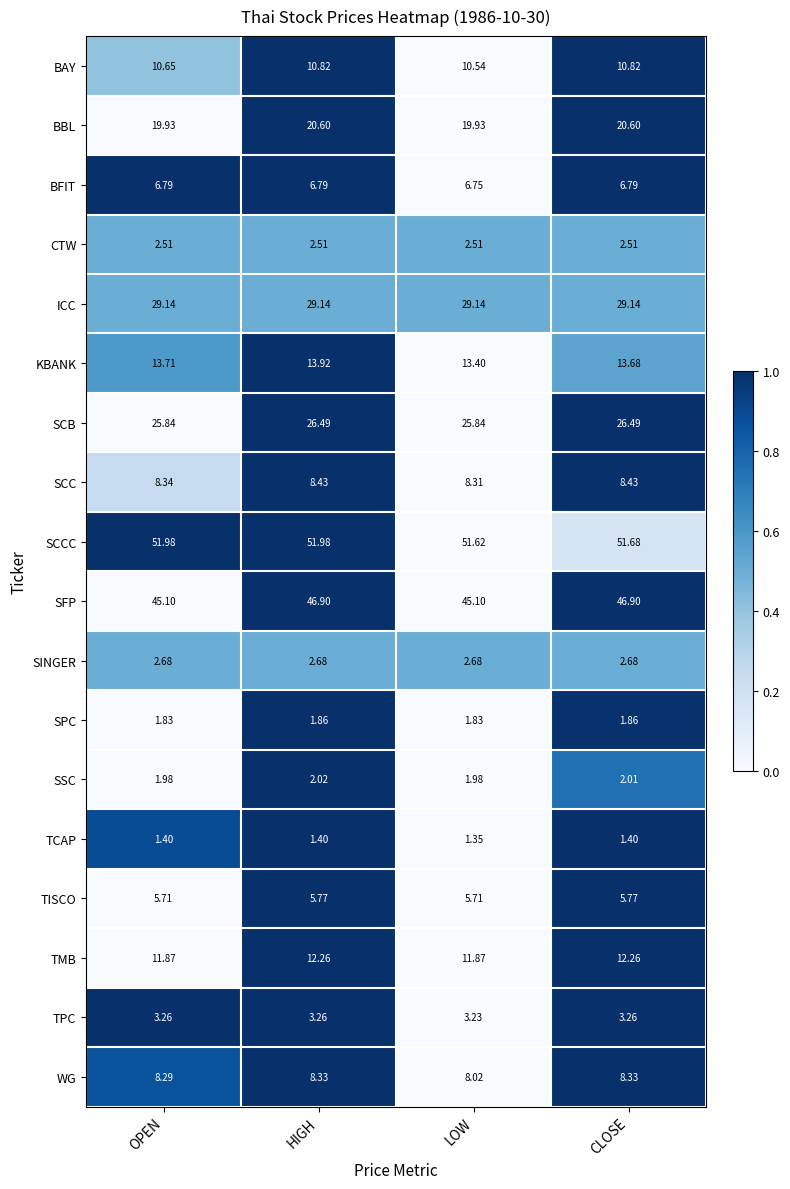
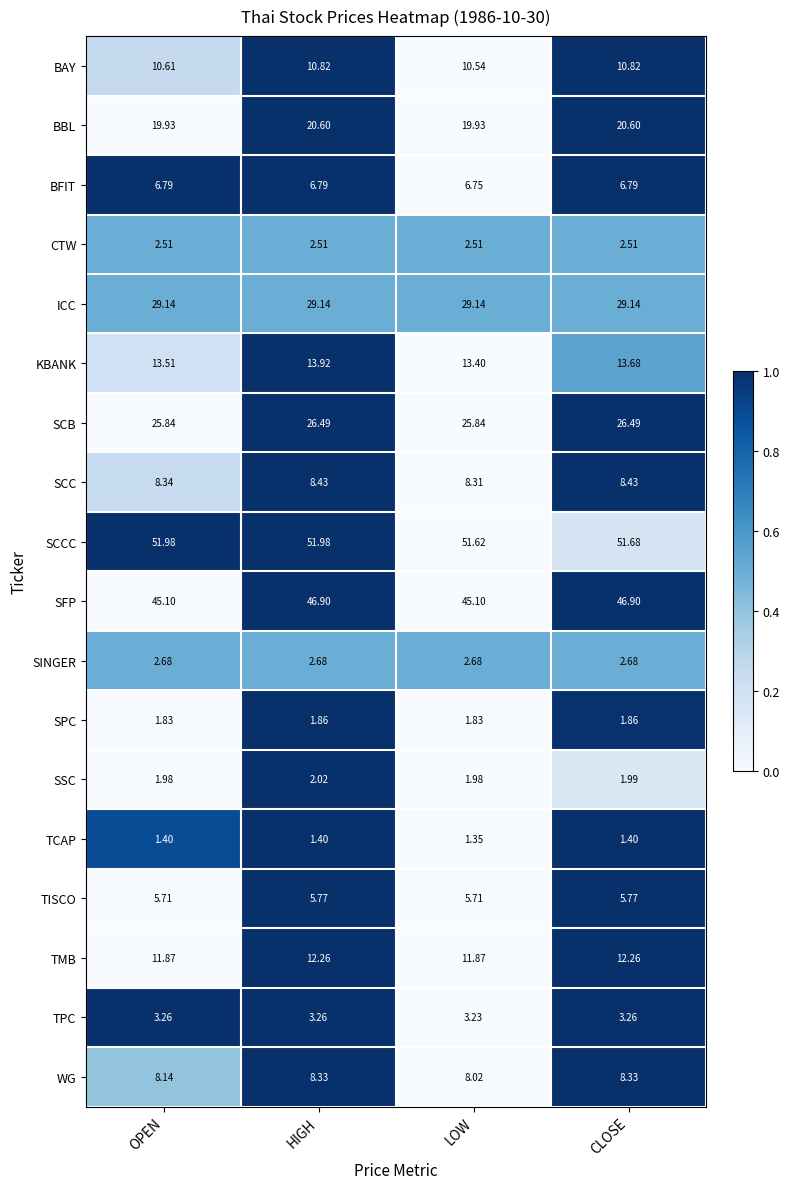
  {
    "BAY": {
-     "OPEN": 10.65,
+     "OPEN": 10.61,
      "HIGH": 10.82,
      "LOW": 10.54,
      "CLOSE": 10.82
    },
    "BBL": {
      "OPEN": 19.93,
      "HIGH": 20.60,
      "LOW": 19.93,
      "CLOSE": 20.60
    },
    "BFIT": {
      "OPEN": 6.79,
      "HIGH": 6.79,
      "LOW": 6.75,
      "CLOSE": 6.79
    },
    "CTW": {
      "OPEN": 2.51,
      "HIGH": 2.51,
      "LOW": 2.51,
      "CLOSE": 2.51
    },
    "ICC": {
      "OPEN": 29.14,
      "HIGH": 29.14,
      "LOW": 29.14,
      "CLOSE": 29.14
    },
    "KBANK": {
-     "OPEN": 13.71,
+     "OPEN": 13.51,
      "HIGH": 13.92,
      "LOW": 13.40,
      "CLOSE": 13.68
    },
    "SCB": {
      "OPEN": 25.84,
      "HIGH": 26.49,
      "LOW": 25.84,
      "CLOSE": 26.49
    },
    "SCC": {
      "OPEN": 8.34,
      "HIGH": 8.43,
      "LOW": 8.31,
      "CLOSE": 8.43
    },
    "SCCC": {
      "OPEN": 51.98,
      "HIGH": 51.98,
      "LOW": 51.62,
      "CLOSE": 51.68
    },
    "SFP": {
      "OPEN": 45.10,
      "HIGH": 46.90,
      "LOW": 45.10,
      "CLOSE": 46.90
    },
    "SINGER": {
      "OPEN": 2.68,
      "HIGH": 2.68,
      "LOW": 2.68,
      "CLOSE": 2.68
    },
    "SPC": {
      "OPEN": 1.83,
      "HIGH": 1.86,
      "LOW": 1.83,
      "CLOSE": 1.86
    },
    "SSC": {
      "OPEN": 1.98,
      "HIGH": 2.02,
      "LOW": 1.98,
-     "CLOSE": 2.01
+     "CLOSE": 1.99
    },
    "TCAP": {
      "OPEN": 1.40,
      "HIGH": 1.40,
      "LOW": 1.35,
      "CLOSE": 1.40
    },
    "TISCO": {
      "OPEN": 5.71,
      "HIGH": 5.77,
      "LOW": 5.71,
      "CLOSE": 5.77
    },
    "TMB": {
      "OPEN": 11.87,
      "HIGH": 12.26,
      "LOW": 11.87,
      "CLOSE": 12.26
    },
    "TPC": {
      "OPEN": 3.26,
      "HIGH": 3.26,
      "LOW": 3.23,
      "CLOSE": 3.26
    },
    "WG": {
-     "OPEN": 8.29,
+     "OPEN": 8.14,
      "HIGH": 8.33,
      "LOW": 8.02,
      "CLOSE": 8.33
    }
  }
